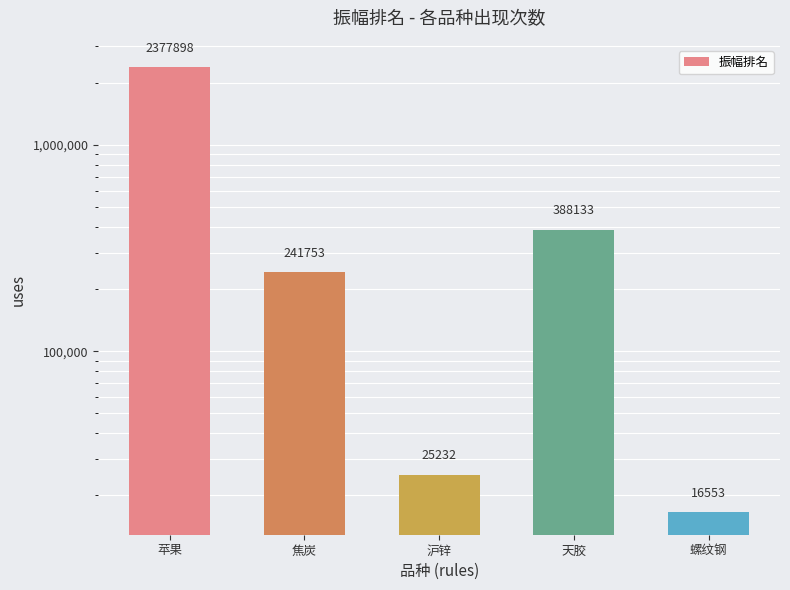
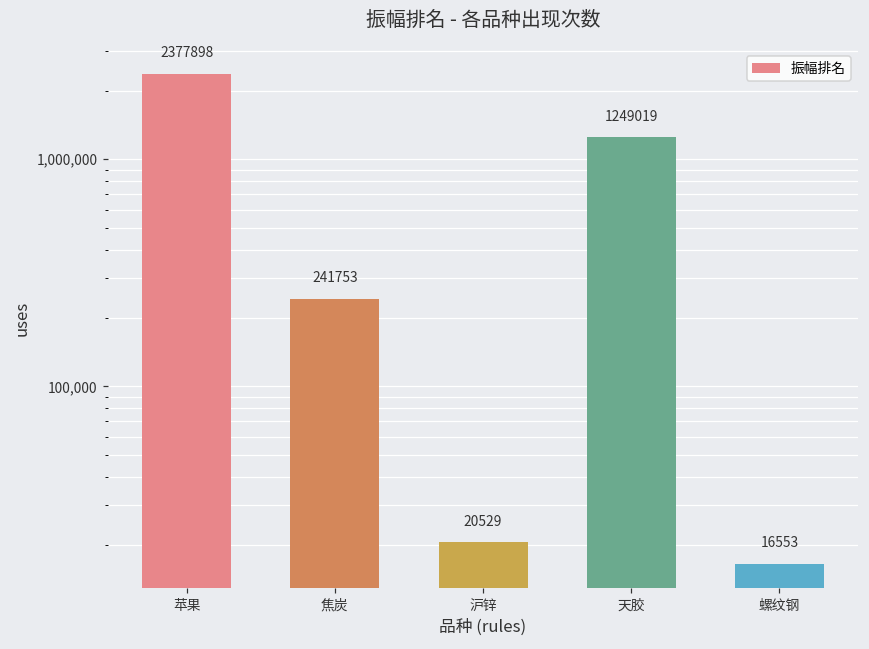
  {
    "苹果": 2377898,
    "焦炭": 241753,
-   "沪锌": 25232,
-   "天胶": 388133,
+   "沪锌": 20529,
+   "天胶": 1249019,
    "螺纹钢": 16553
  }
